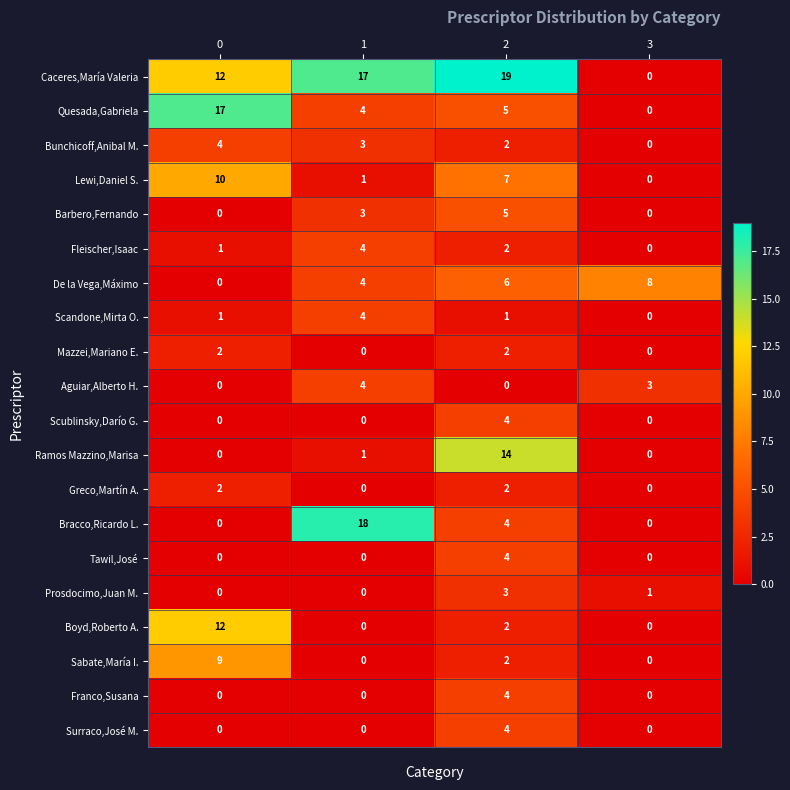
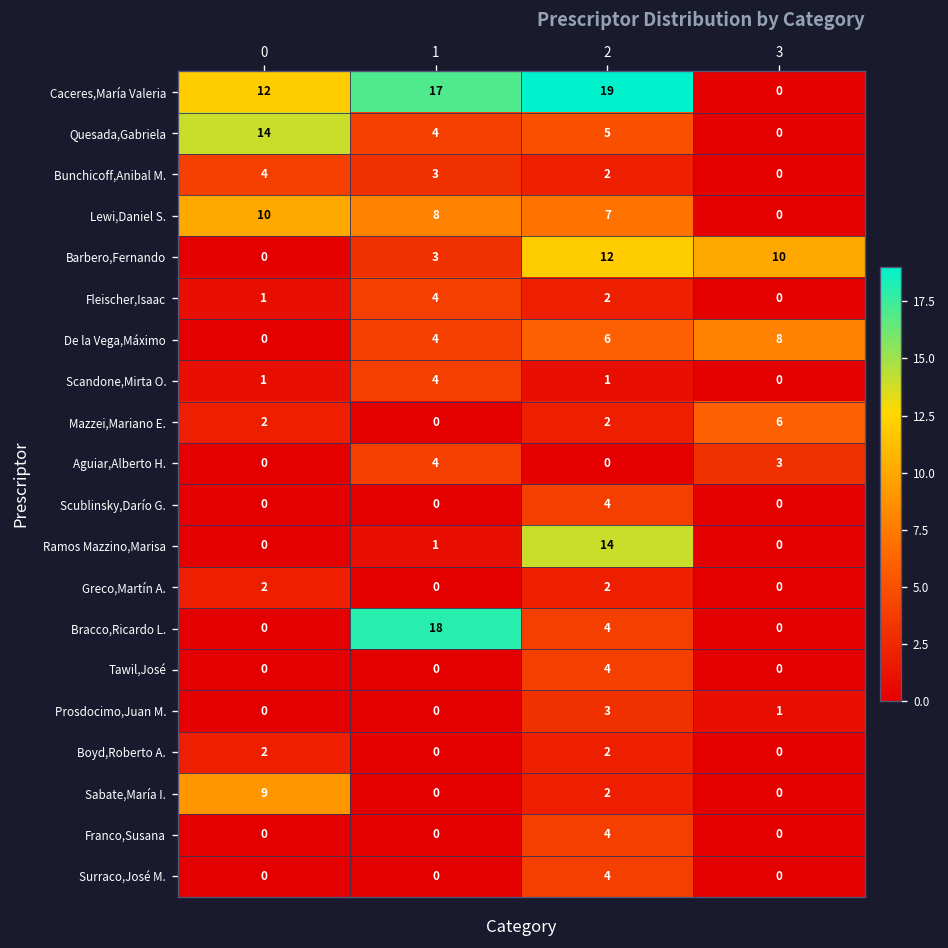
  {
    "Caceres,María Valeria": {
      "0": 12,
      "1": 17,
      "2": 19,
      "3": 0
    },
    "Quesada,Gabriela": {
-     "0": 17,
+     "0": 14,
      "1": 4,
      "2": 5,
      "3": 0
    },
    "Bunchicoff,Anibal M.": {
      "0": 4,
      "1": 3,
      "2": 2,
      "3": 0
    },
    "Lewi,Daniel S.": {
      "0": 10,
-     "1": 1,
+     "1": 8,
      "2": 7,
      "3": 0
    },
    "Barbero,Fernando": {
      "0": 0,
      "1": 3,
-     "2": 5,
-     "3": 0
+     "2": 12,
+     "3": 10
    },
    "Fleischer,Isaac": {
      "0": 1,
      "1": 4,
      "2": 2,
      "3": 0
    },
    "De la Vega,Máximo": {
      "0": 0,
      "1": 4,
      "2": 6,
      "3": 8
    },
    "Scandone,Mirta O.": {
      "0": 1,
      "1": 4,
      "2": 1,
      "3": 0
    },
    "Mazzei,Mariano E.": {
      "0": 2,
      "1": 0,
      "2": 2,
-     "3": 0
+     "3": 6
    },
    "Aguiar,Alberto H.": {
      "0": 0,
      "1": 4,
      "2": 0,
      "3": 3
    },
    "Scublinsky,Darío G.": {
      "0": 0,
      "1": 0,
      "2": 4,
      "3": 0
    },
    "Ramos Mazzino,Marisa": {
      "0": 0,
      "1": 1,
      "2": 14,
      "3": 0
    },
    "Greco,Martín A.": {
      "0": 2,
      "1": 0,
      "2": 2,
      "3": 0
    },
    "Bracco,Ricardo L.": {
      "0": 0,
      "1": 18,
      "2": 4,
      "3": 0
    },
    "Tawil,José": {
      "0": 0,
      "1": 0,
      "2": 4,
      "3": 0
    },
    "Prosdocimo,Juan M.": {
      "0": 0,
      "1": 0,
      "2": 3,
      "3": 1
    },
    "Boyd,Roberto A.": {
-     "0": 12,
+     "0": 2,
      "1": 0,
      "2": 2,
      "3": 0
    },
    "Sabate,María I.": {
      "0": 9,
      "1": 0,
      "2": 2,
      "3": 0
    },
    "Franco,Susana": {
      "0": 0,
      "1": 0,
      "2": 4,
      "3": 0
    },
    "Surraco,José M.": {
      "0": 0,
      "1": 0,
      "2": 4,
      "3": 0
    }
  }
